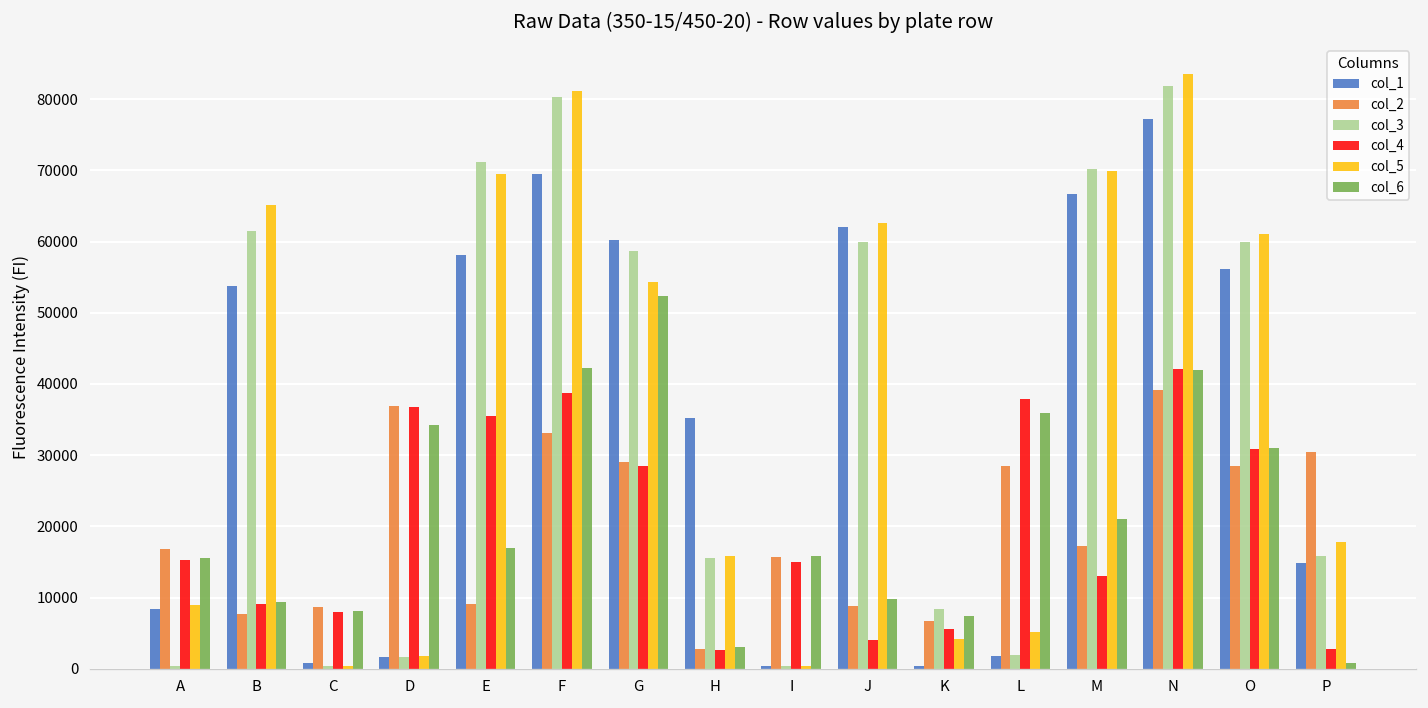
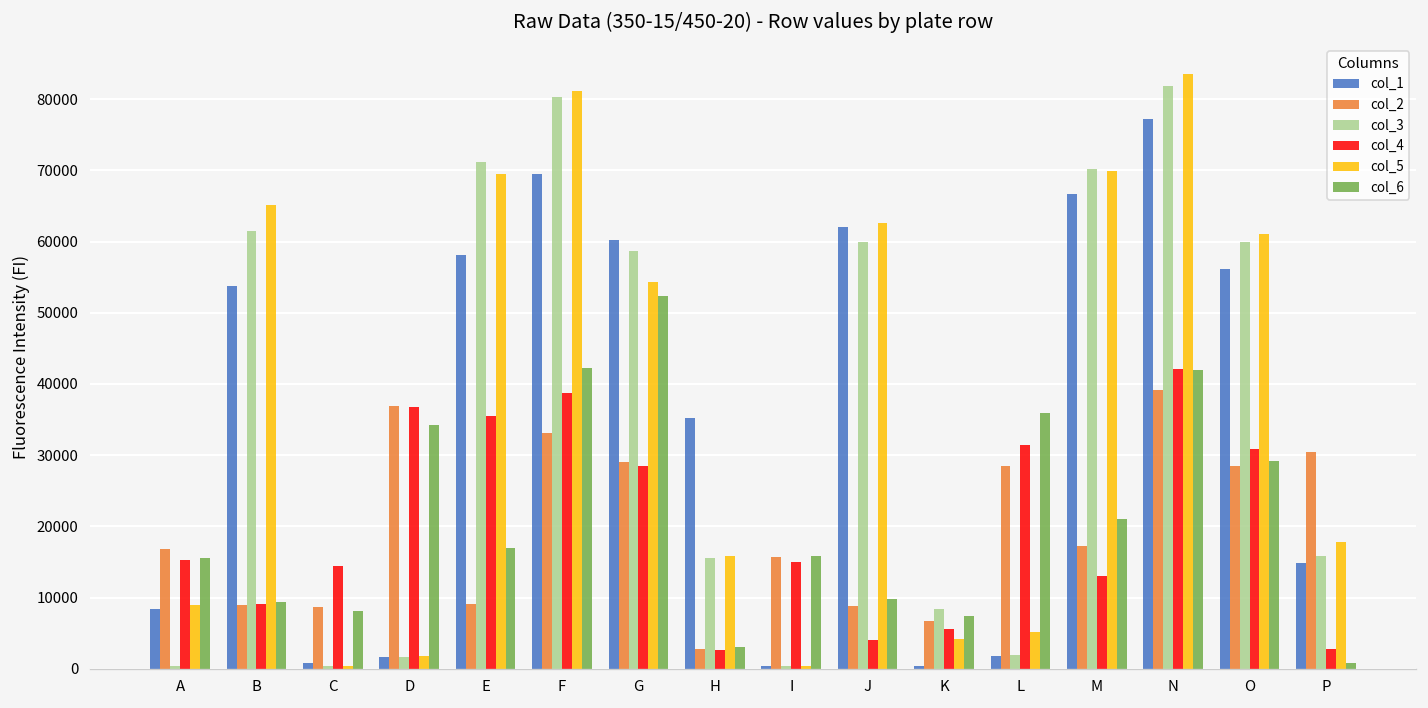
  {
    "col_1": {
      "A": 8000,
      "B": 54000,
      "C": 1000,
      "D": 2000,
      "E": 58000,
      "F": 70000,
      "G": 60000,
      "H": 35000,
      "J": 62000,
      "L": 2000,
      "M": 67000,
      "N": 77000,
      "O": 56000,
      "P": 15000
    },
    "col_2": {
      "A": 17000,
-     "B": 8000,
+     "B": 9000,
      "C": 9000,
      "D": 37000,
      "E": 9000,
      "F": 33000,
      "G": 29000,
      "H": 3000,
      "I": 16000,
      "J": 9000,
      "K": 7000,
      "L": 29000,
      "M": 17000,
      "N": 39000,
      "O": 29000,
      "P": 30000
    },
    "col_3": {
      "B": 61000,
      "D": 2000,
      "E": 71000,
      "F": 80000,
      "G": 59000,
      "H": 16000,
      "J": 60000,
      "K": 8000,
      "L": 2000,
      "M": 70000,
      "N": 82000,
      "O": 60000,
      "P": 16000
    },
    "col_4": {
      "A": 15000,
      "B": 9000,
-     "C": 8000,
+     "C": 14000,
      "D": 37000,
      "E": 35000,
      "F": 39000,
      "G": 29000,
      "H": 3000,
      "I": 15000,
      "J": 4000,
      "K": 6000,
-     "L": 38000,
+     "L": 31000,
      "M": 13000,
      "N": 42000,
      "O": 31000,
      "P": 3000
    },
    "col_5": {
      "A": 9000,
      "B": 65000,
      "D": 2000,
      "E": 69000,
      "F": 81000,
      "G": 54000,
      "H": 16000,
      "J": 63000,
      "K": 4000,
      "L": 5000,
      "M": 70000,
      "N": 83000,
      "O": 61000,
      "P": 18000
    },
    "col_6": {
      "A": 16000,
      "B": 9000,
      "C": 8000,
      "D": 34000,
      "E": 17000,
      "F": 42000,
      "G": 52000,
      "H": 3000,
      "I": 16000,
      "J": 10000,
      "K": 7000,
      "L": 36000,
      "M": 21000,
      "N": 42000,
-     "O": 31000,
+     "O": 29000,
      "P": 1000
    }
  }
